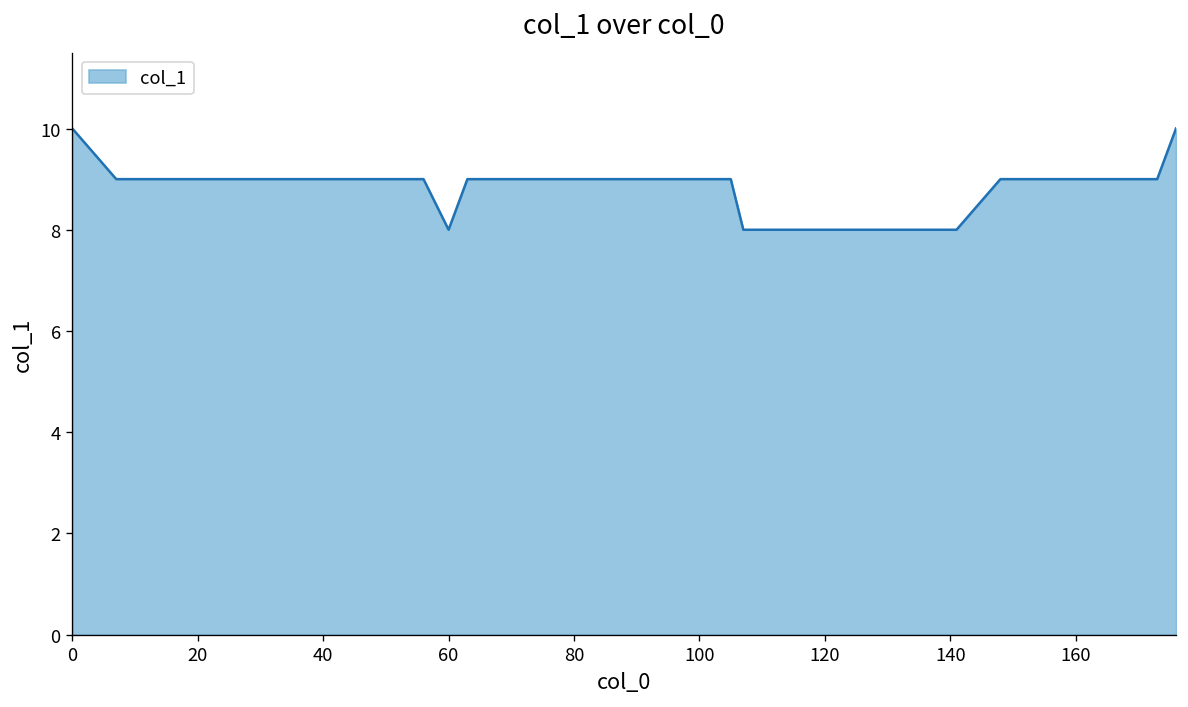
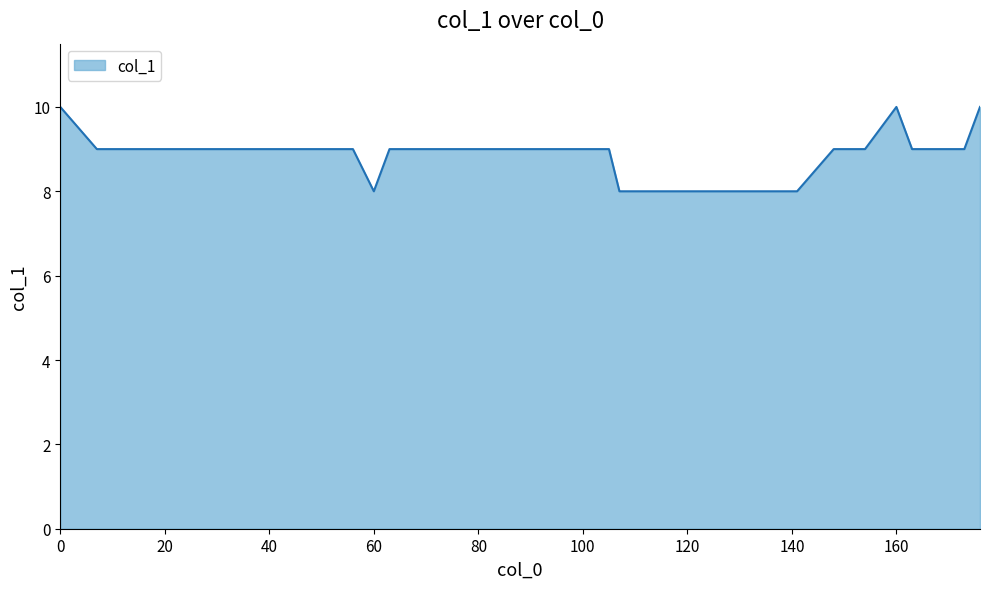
  {
    "0": 10,
    "60": 8,
-   "160": 9
+   "160": 10
  }
